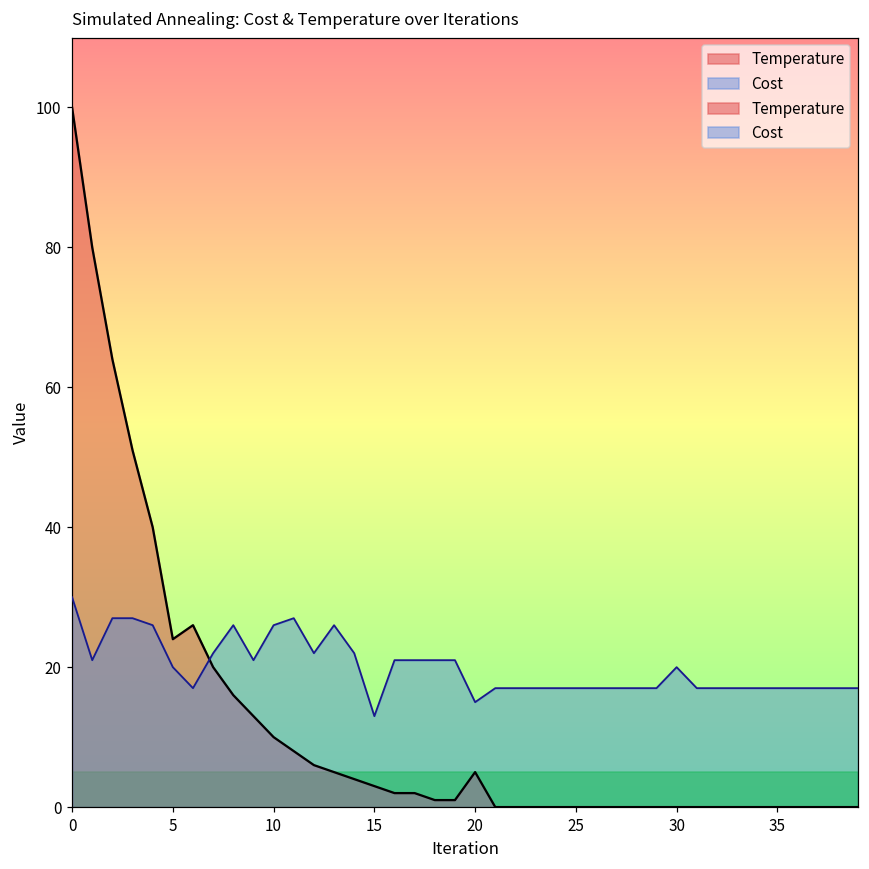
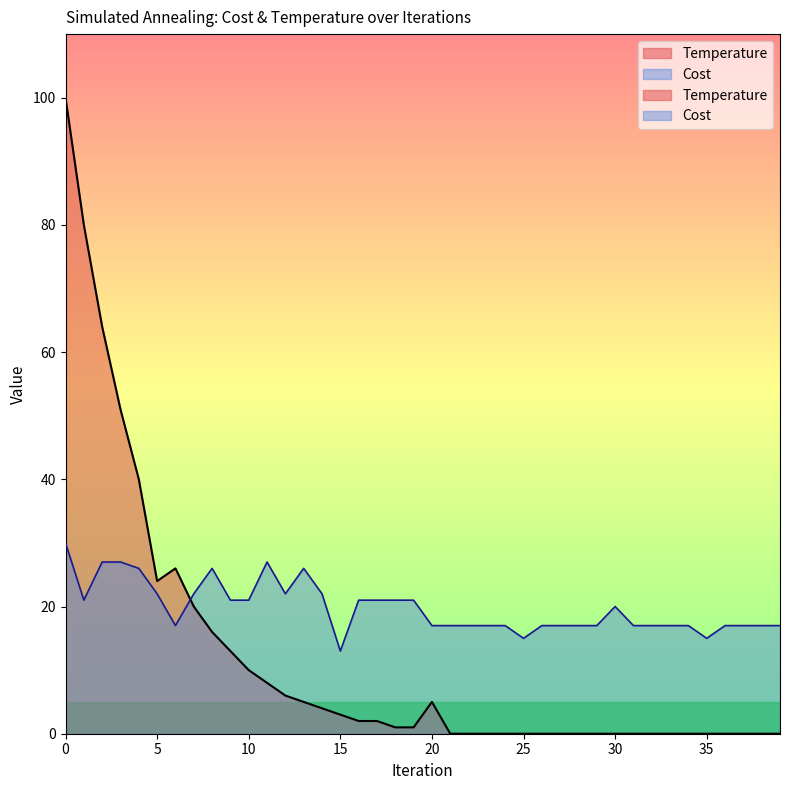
  {
    "Temperature": {
      "0": 100,
      "5": 24,
      "10": 10
    },
    "Cost": {
      "0": 30,
-     "5": 20,
-     "10": 26,
+     "5": 22,
+     "10": 21,
      "15": 13,
-     "20": 15,
-     "25": 17,
+     "20": 17,
+     "25": 15,
      "30": 20,
-     "35": 17
+     "35": 15
    }
  }
